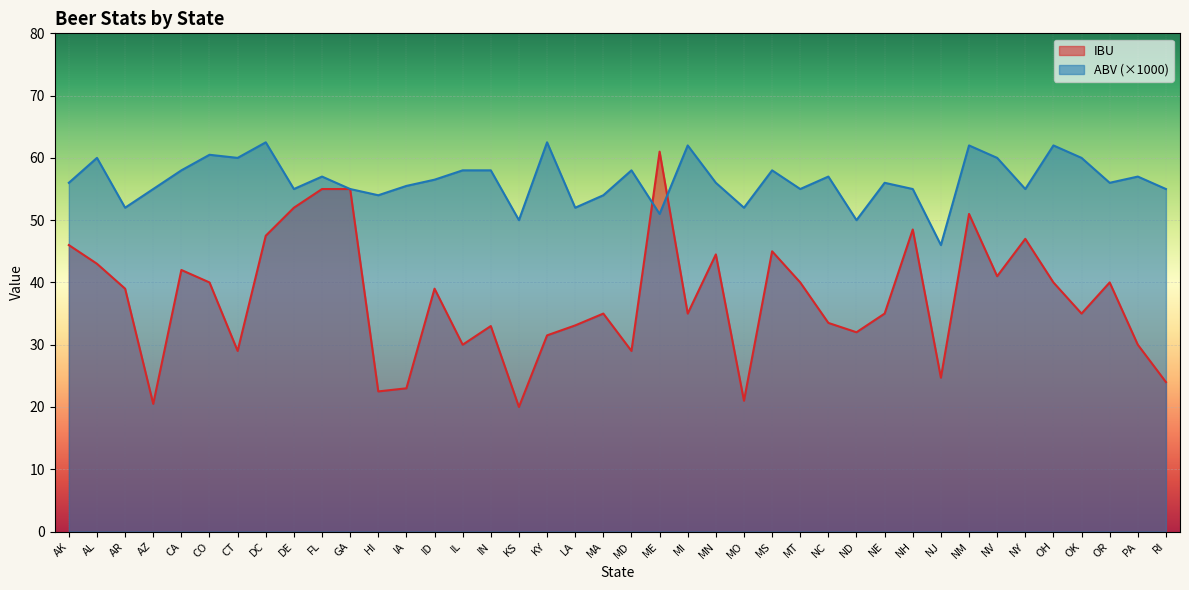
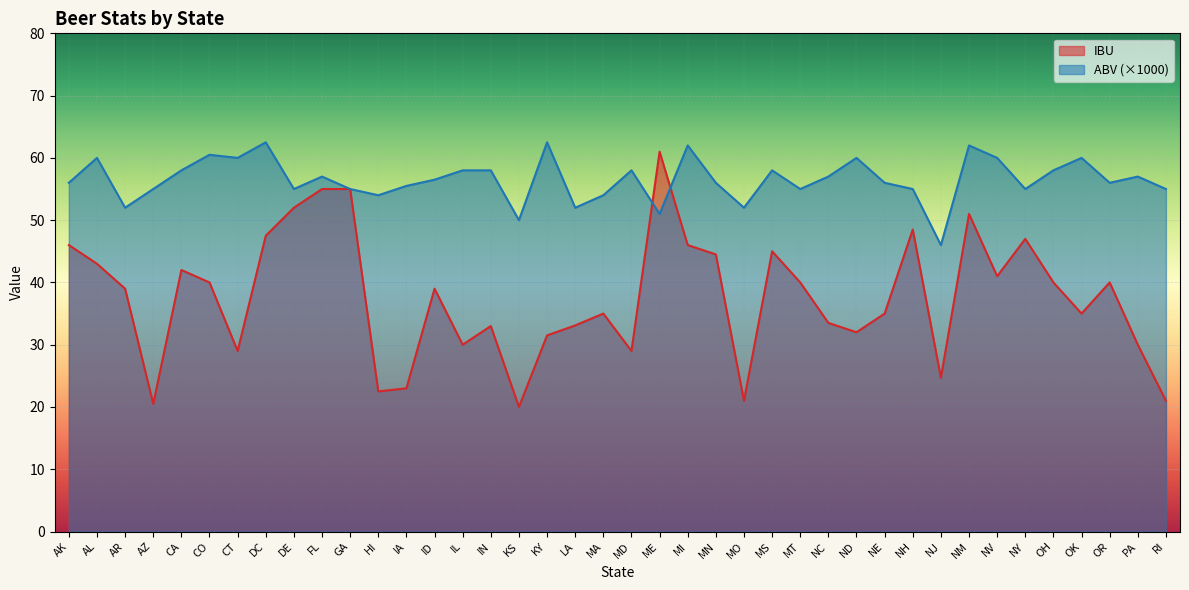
  {
    "IBU": {
      "AK": 46,
      "AL": 43,
      "AR": 39,
      "AZ": 21,
      "CA": 42,
      "CO": 40,
      "CT": 29,
      "DC": 48,
      "DE": 52,
      "FL": 55,
      "HI": 23,
      "IA": 23,
      "ID": 39,
      "IL": 30,
      "IN": 33,
      "KS": 20,
      "KY": 32,
      "LA": 33,
      "MA": 35,
      "MD": 29,
      "ME": 61,
-     "MI": 35,
+     "MI": 46,
      "MN": 45,
      "MO": 21,
      "MS": 45,
      "MT": 40,
      "NC": 34,
      "ND": 32,
      "NE": 35,
      "NH": 49,
      "NJ": 25,
      "NM": 51,
      "NV": 41,
      "NY": 47,
      "OH": 40,
      "OK": 35,
      "OR": 40,
      "PA": 30,
-     "RI": 24
+     "RI": 21
    },
    "ABV (×1000)": {
      "AK": 56,
      "AL": 60,
      "AR": 52,
      "AZ": 55,
      "CA": 58,
      "CO": 61,
      "CT": 60,
      "DC": 63,
      "DE": 55,
      "FL": 57,
      "HI": 54,
      "IA": 56,
      "ID": 57,
      "IL": 58,
      "IN": 58,
      "KS": 50,
      "KY": 63,
      "LA": 52,
      "MA": 54,
      "MD": 58,
      "ME": 51,
      "MI": 62,
      "MN": 56,
      "MO": 52,
      "MS": 58,
      "MT": 55,
      "NC": 57,
-     "ND": 50,
+     "ND": 60,
      "NE": 56,
      "NH": 55,
      "NJ": 46,
      "NM": 62,
      "NV": 60,
      "NY": 55,
-     "OH": 62,
+     "OH": 58,
      "OK": 60,
      "OR": 56,
      "PA": 57,
      "RI": 55
    }
  }
